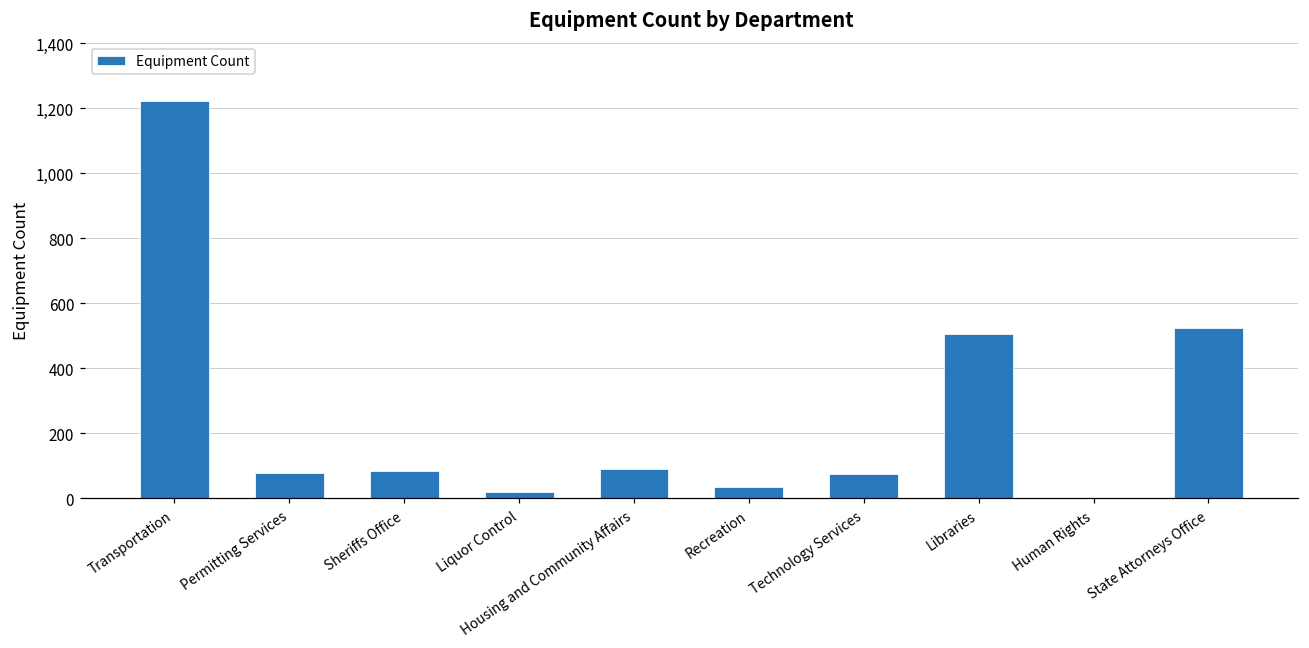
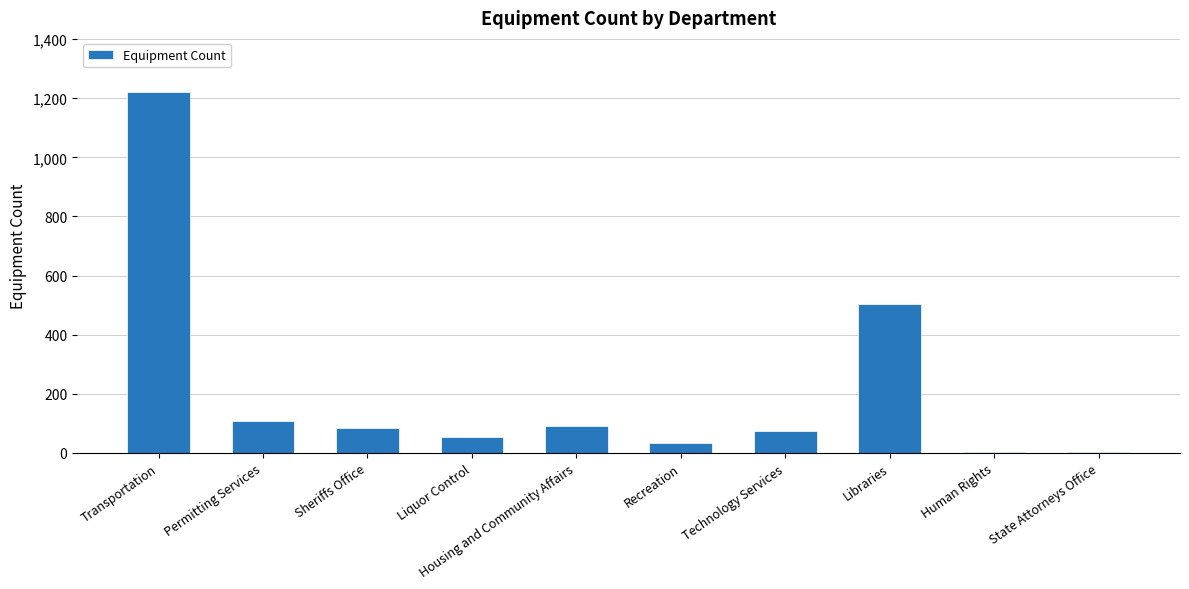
  {
    "Transportation": "1,220",
-   "Permitting Services": "80",
+   "Permitting Services": "110",
    "Sheriffs Office": "80",
-   "Liquor Control": "20",
+   "Liquor Control": "60",
    "Housing and Community Affairs": "90",
    "Recreation": "40",
    "Technology Services": "70",
    "Libraries": "510",
-   "State Attorneys Office": "520"
+   "State Attorneys Office": "0"
  }
